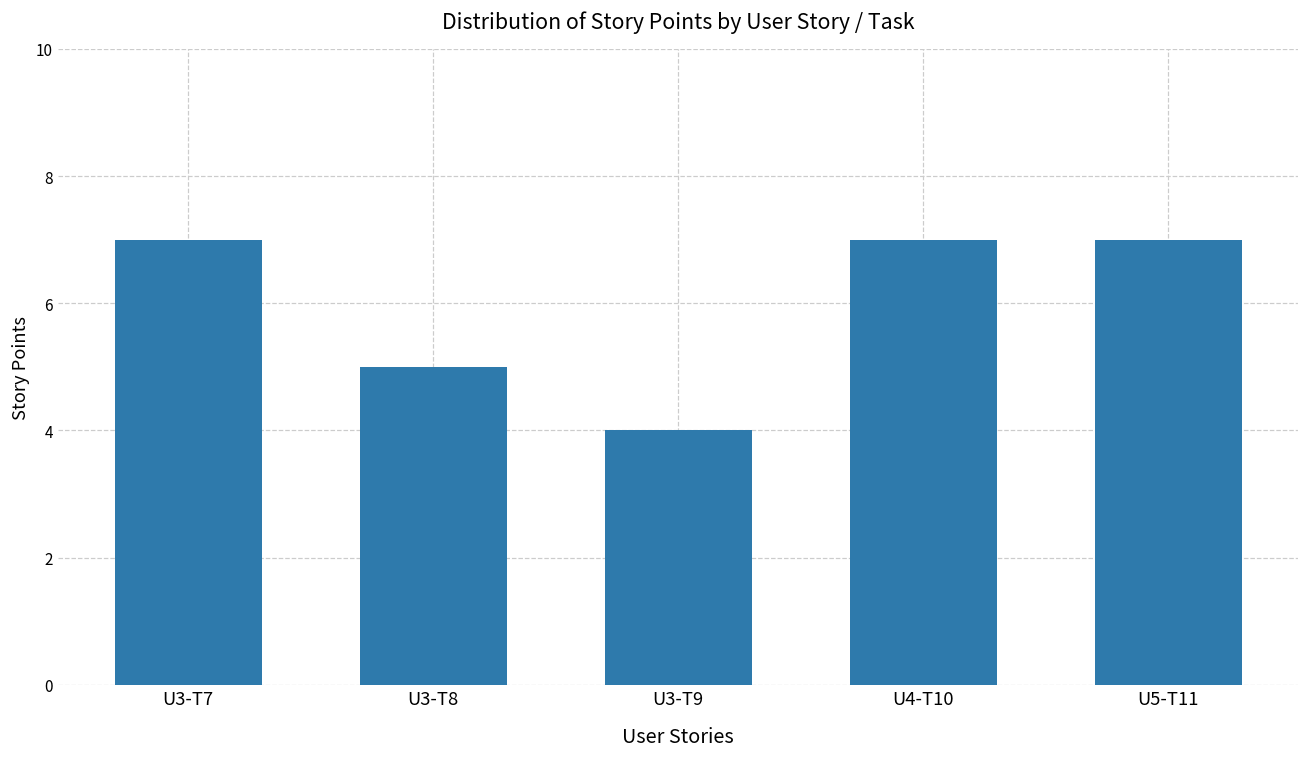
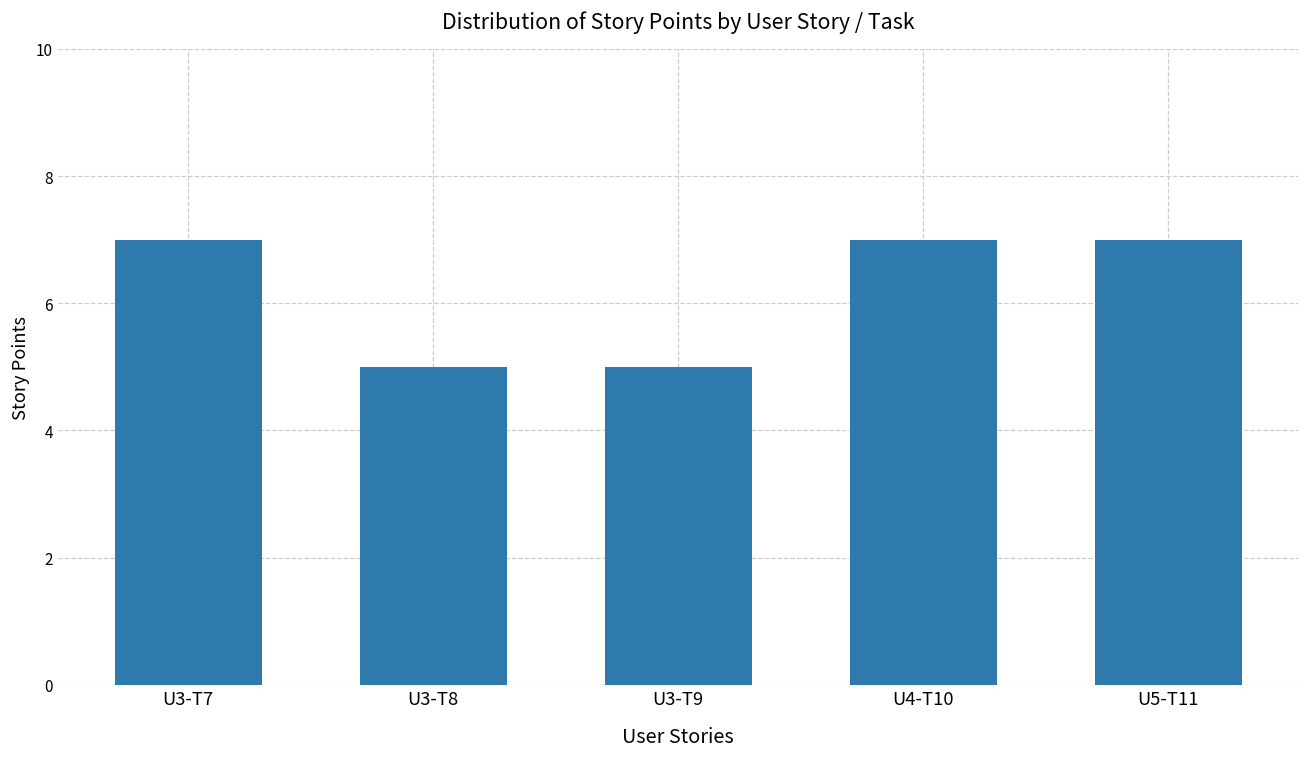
  {
    "U3-T7": 7,
    "U3-T8": 5,
-   "U3-T9": 4,
+   "U3-T9": 5,
    "U4-T10": 7,
    "U5-T11": 7
  }
